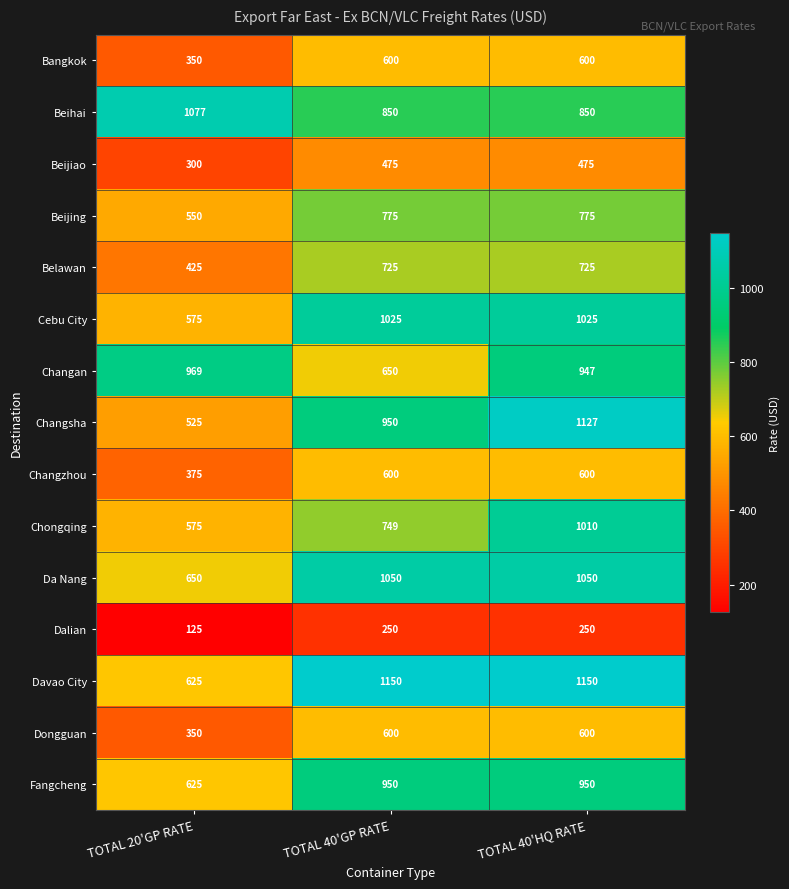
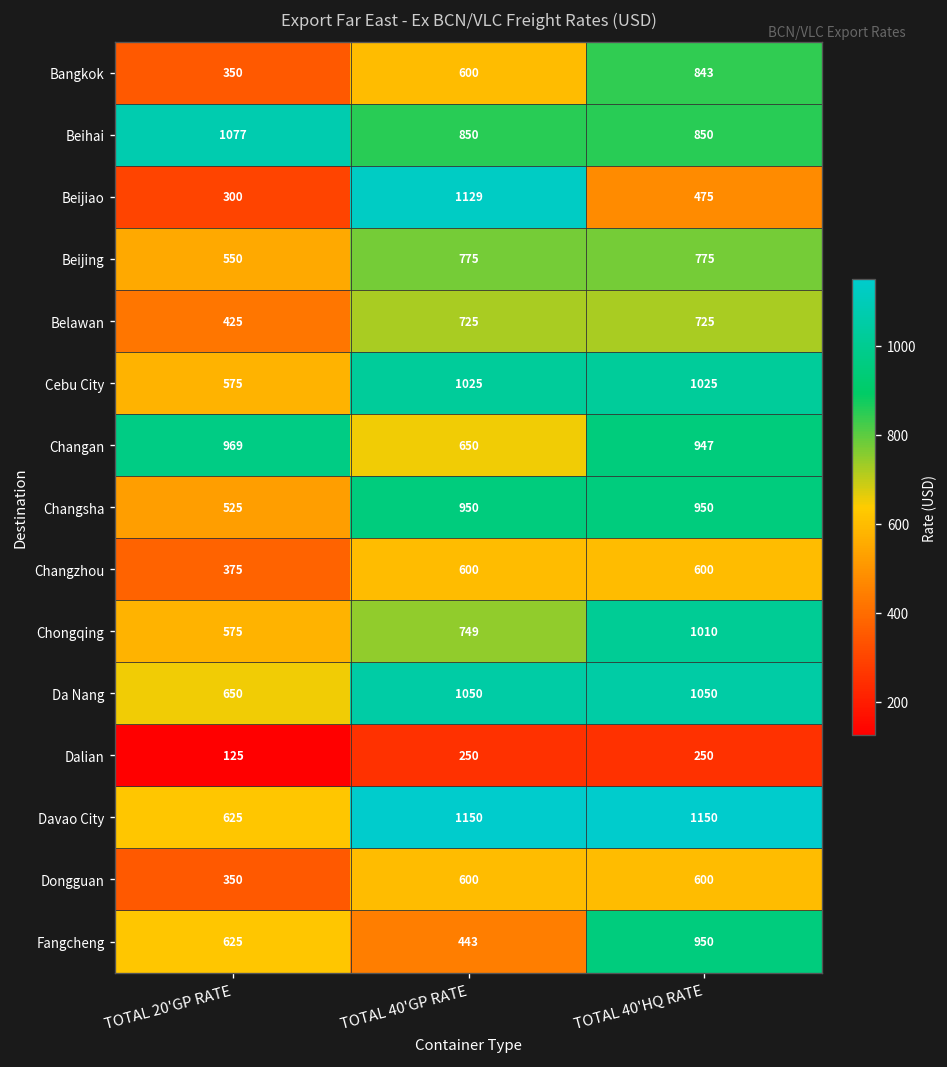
  {
    "Bangkok": {
      "TOTAL 20'GP RATE": 350,
      "TOTAL 40'GP RATE": 600,
-     "TOTAL 40'HQ RATE": 600
+     "TOTAL 40'HQ RATE": 843
    },
    "Beihai": {
      "TOTAL 20'GP RATE": 1077,
      "TOTAL 40'GP RATE": 850,
      "TOTAL 40'HQ RATE": 850
    },
    "Beijiao": {
      "TOTAL 20'GP RATE": 300,
-     "TOTAL 40'GP RATE": 475,
+     "TOTAL 40'GP RATE": 1129,
      "TOTAL 40'HQ RATE": 475
    },
    "Beijing": {
      "TOTAL 20'GP RATE": 550,
      "TOTAL 40'GP RATE": 775,
      "TOTAL 40'HQ RATE": 775
    },
    "Belawan": {
      "TOTAL 20'GP RATE": 425,
      "TOTAL 40'GP RATE": 725,
      "TOTAL 40'HQ RATE": 725
    },
    "Cebu City": {
      "TOTAL 20'GP RATE": 575,
      "TOTAL 40'GP RATE": 1025,
      "TOTAL 40'HQ RATE": 1025
    },
    "Changan": {
      "TOTAL 20'GP RATE": 969,
      "TOTAL 40'GP RATE": 650,
      "TOTAL 40'HQ RATE": 947
    },
    "Changsha": {
      "TOTAL 20'GP RATE": 525,
      "TOTAL 40'GP RATE": 950,
-     "TOTAL 40'HQ RATE": 1127
+     "TOTAL 40'HQ RATE": 950
    },
    "Changzhou": {
      "TOTAL 20'GP RATE": 375,
      "TOTAL 40'GP RATE": 600,
      "TOTAL 40'HQ RATE": 600
    },
    "Chongqing": {
      "TOTAL 20'GP RATE": 575,
      "TOTAL 40'GP RATE": 749,
      "TOTAL 40'HQ RATE": 1010
    },
    "Da Nang": {
      "TOTAL 20'GP RATE": 650,
      "TOTAL 40'GP RATE": 1050,
      "TOTAL 40'HQ RATE": 1050
    },
    "Dalian": {
      "TOTAL 20'GP RATE": 125,
      "TOTAL 40'GP RATE": 250,
      "TOTAL 40'HQ RATE": 250
    },
    "Davao City": {
      "TOTAL 20'GP RATE": 625,
      "TOTAL 40'GP RATE": 1150,
      "TOTAL 40'HQ RATE": 1150
    },
    "Dongguan": {
      "TOTAL 20'GP RATE": 350,
      "TOTAL 40'GP RATE": 600,
      "TOTAL 40'HQ RATE": 600
    },
    "Fangcheng": {
      "TOTAL 20'GP RATE": 625,
-     "TOTAL 40'GP RATE": 950,
+     "TOTAL 40'GP RATE": 443,
      "TOTAL 40'HQ RATE": 950
    }
  }
